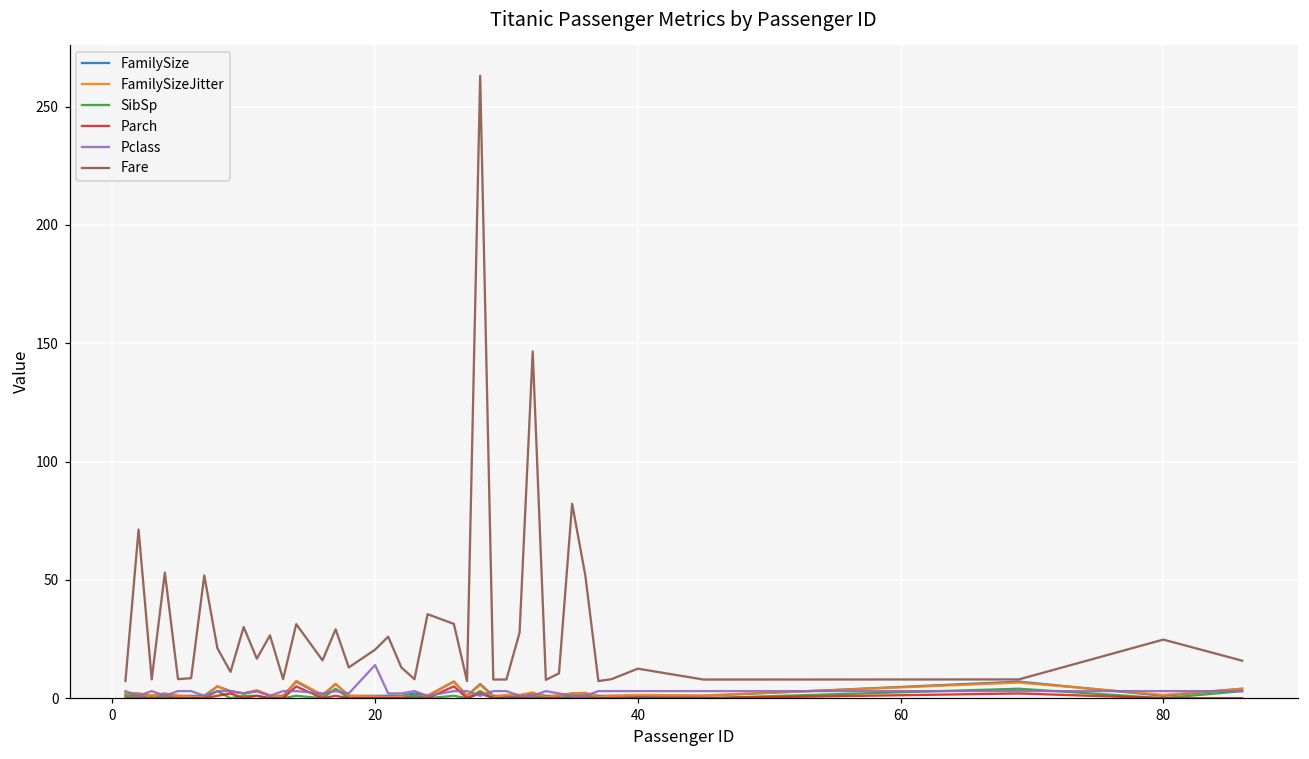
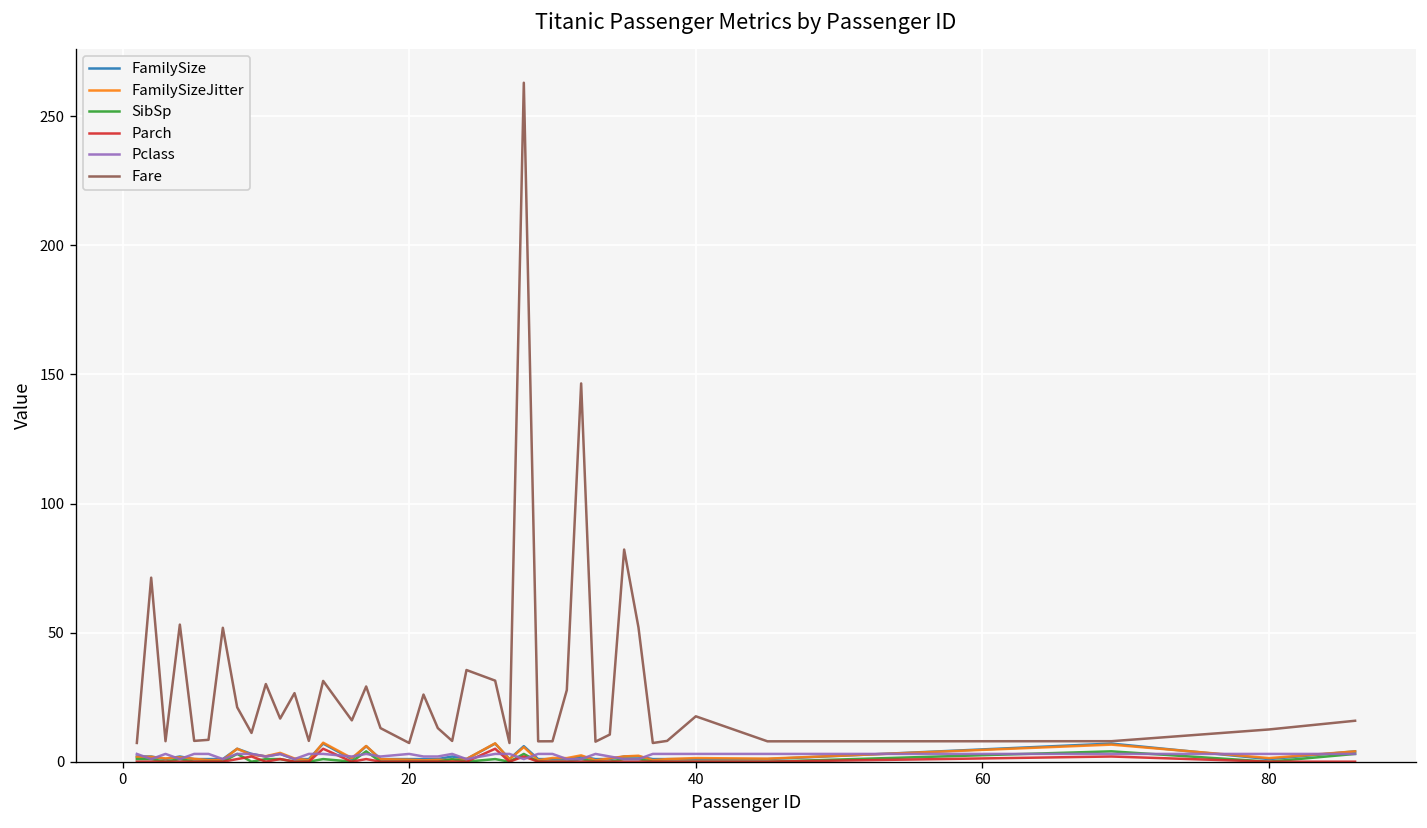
  {
    "Pclass": {
-     "20": 14,
+     "20": 3,
      "40": 3,
      "80": 3
    },
    "Fare": {
-     "20": 21,
-     "40": 12,
-     "80": 25
+     "20": 7,
+     "40": 18,
+     "80": 12
    }
  }
